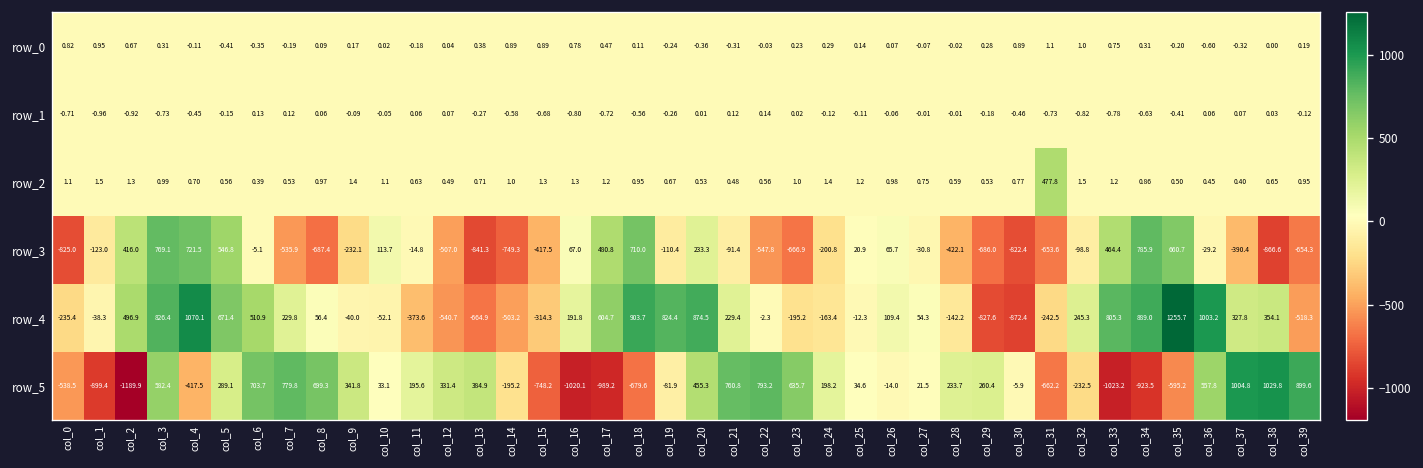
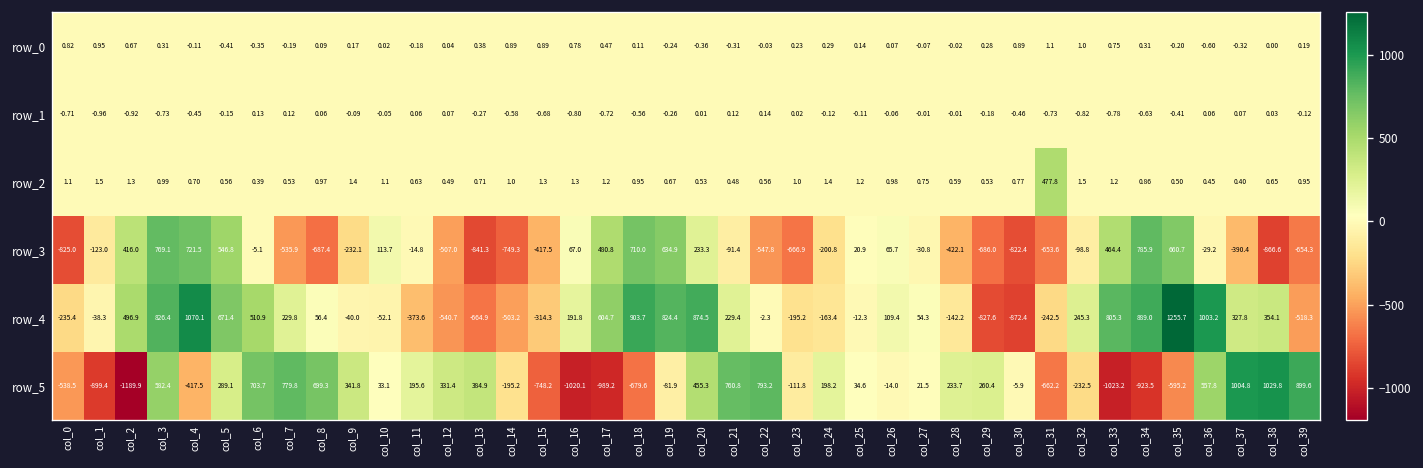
  {
    "row_3": {
      "col_0": -825.0,
      "col_1": -123.0,
      "col_2": 416.0,
      "col_3": 769.1,
      "col_4": 721.5,
      "col_5": 546.8,
      "col_6": -5.1,
      "col_7": -535.9,
      "col_8": -687.4,
      "col_9": -232.1,
      "col_10": 113.7,
      "col_11": -14.8,
      "col_12": -507.0,
      "col_13": -841.3,
      "col_14": -749.3,
      "col_15": -417.5,
      "col_16": 67.0,
      "col_17": 480.8,
      "col_18": 710.0,
-     "col_19": -110.4,
+     "col_19": 634.9,
      "col_20": 233.3,
      "col_21": -91.4,
      "col_22": -547.8,
      "col_23": -666.9,
      "col_24": -200.8,
      "col_25": 20.9,
      "col_26": 65.7,
      "col_27": -30.8,
      "col_28": -422.1,
      "col_29": -686.0,
      "col_30": -822.4,
      "col_31": -653.6,
      "col_32": -98.8,
      "col_33": 464.4,
      "col_34": 785.9,
      "col_35": 660.7,
      "col_36": -29.2,
      "col_37": -390.4,
      "col_38": -866.6,
      "col_39": -654.3
    },
    "row_5": {
      "col_0": -538.5,
      "col_1": -899.4,
      "col_2": -1189.9,
      "col_3": 582.4,
      "col_4": -417.5,
      "col_5": 289.1,
      "col_6": 703.7,
      "col_7": 779.8,
      "col_8": 699.3,
      "col_9": 341.8,
      "col_10": 33.1,
      "col_11": 195.6,
      "col_12": 331.4,
      "col_13": 384.9,
      "col_14": -195.2,
      "col_15": -748.2,
      "col_16": -1020.1,
      "col_17": -989.2,
      "col_18": -679.6,
      "col_19": -81.9,
      "col_20": 455.3,
      "col_21": 760.8,
      "col_22": 793.2,
-     "col_23": 635.7,
+     "col_23": -111.8,
      "col_24": 198.2,
      "col_25": 34.6,
      "col_26": -14.0,
      "col_27": 21.5,
      "col_28": 233.7,
      "col_29": 260.4,
      "col_30": -5.9,
      "col_31": -662.2,
      "col_32": -232.5,
      "col_33": -1023.2,
      "col_34": -923.5,
      "col_35": -595.2,
      "col_36": 557.8,
      "col_37": 1004.8,
      "col_38": 1029.8,
      "col_39": 899.6
    }
  }
